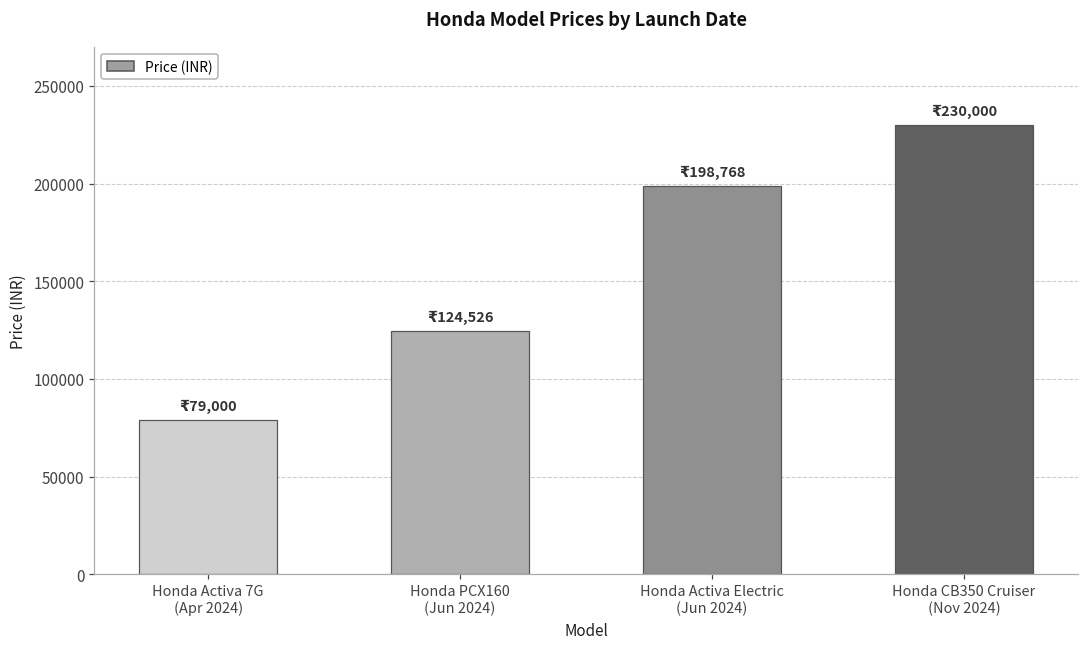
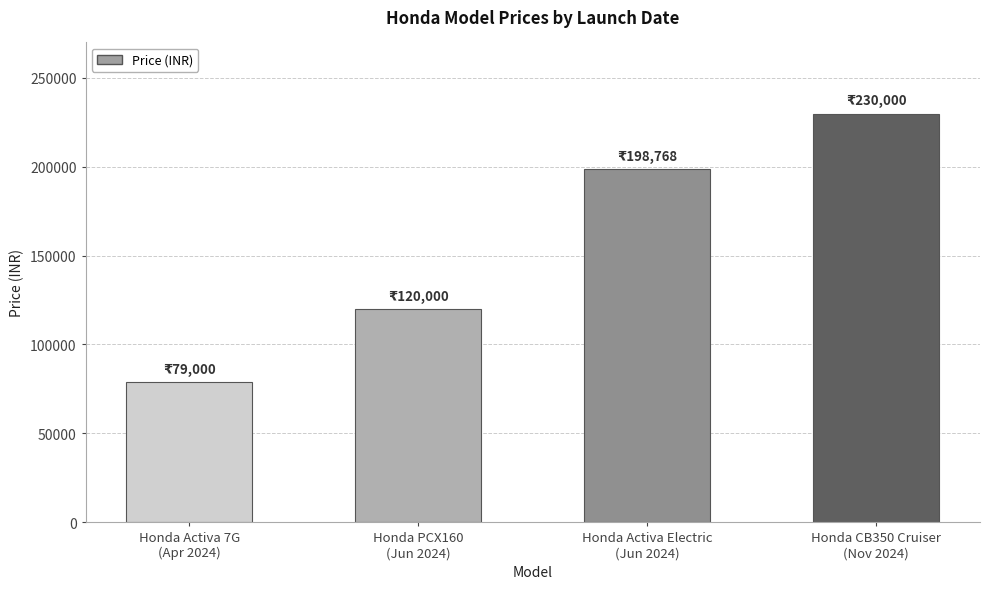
  {
    "Honda Activa 7G (Apr 2024)": "79,000",
-   "Honda PCX160 (Jun 2024)": "124,526",
+   "Honda PCX160 (Jun 2024)": "120,000",
    "Honda CB350 Cruiser (Nov 2024)": "230,000"
  }
